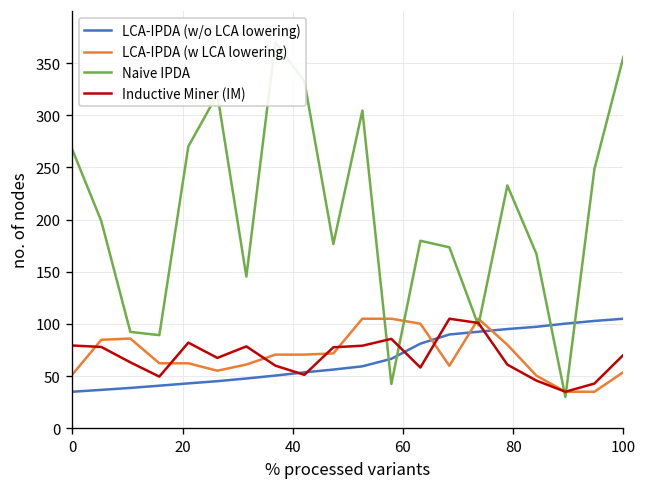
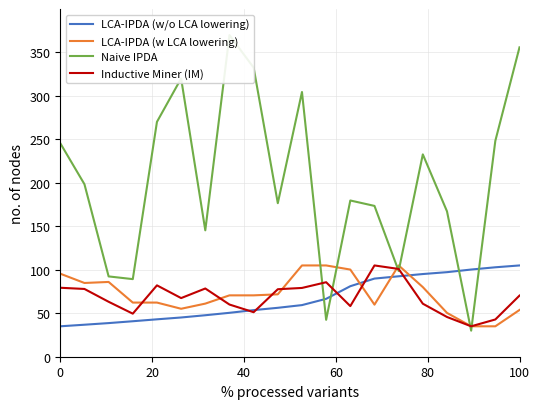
  {
    "LCA-IPDA (w/o LCA lowering)": {
      "0": 40,
      "100": 110
    },
    "LCA-IPDA (w LCA lowering)": {
-     "0": 50,
+     "0": 100,
      "100": 50
    },
    "Naive IPDA": {
-     "0": 270,
+     "0": 250,
      "100": 360
    },
    "Inductive Miner (IM)": {
      "0": 80,
      "100": 70
    }
  }
